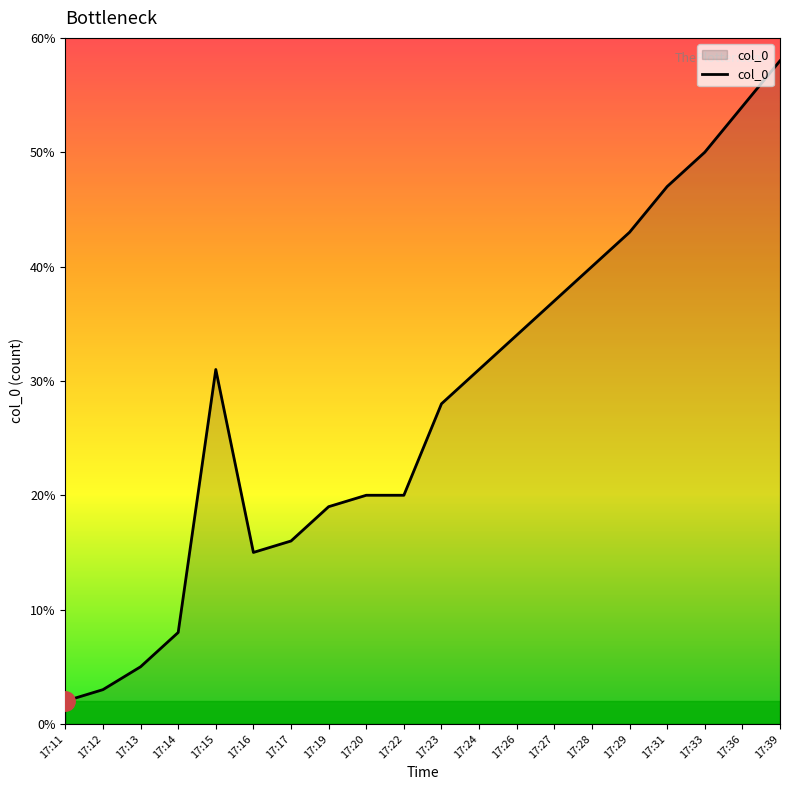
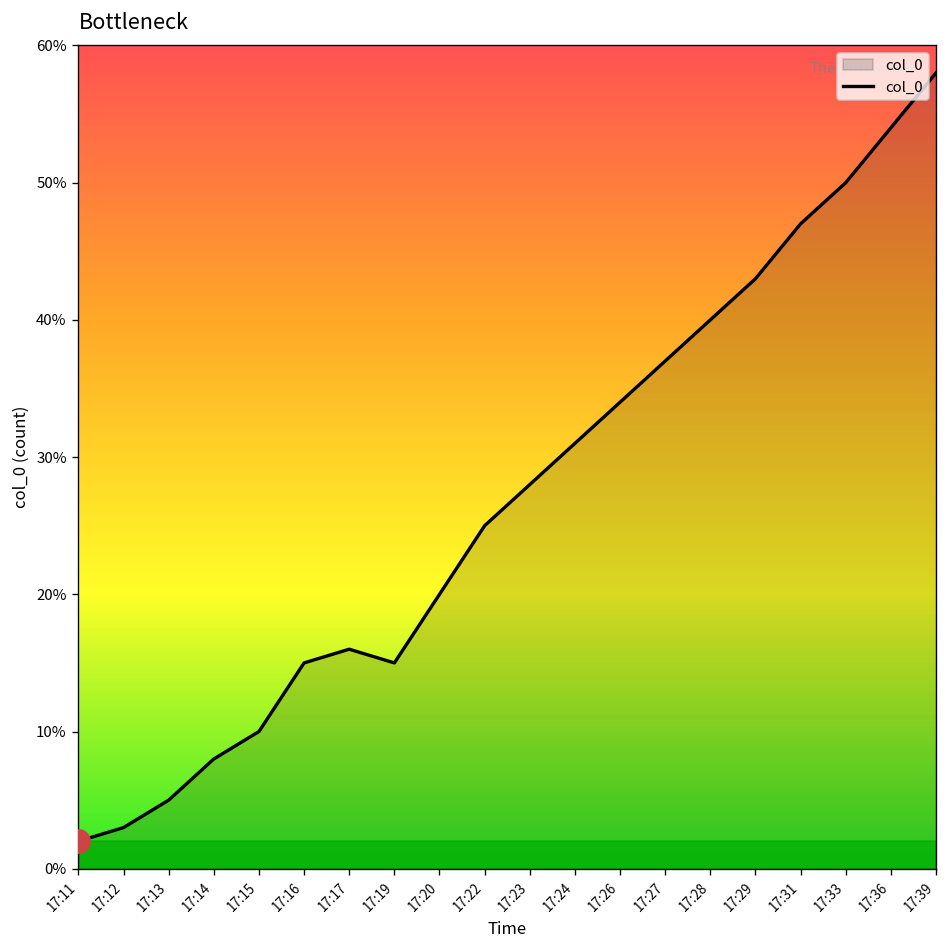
  {
    "col_0": {
      "17:12": "3%",
      "17:13": "5%",
      "17:14": "8%",
-     "17:15": "31%",
+     "17:15": "10%",
      "17:16": "15%",
      "17:17": "16%",
-     "17:19": "19%",
+     "17:19": "15%",
      "17:20": "20%",
-     "17:22": "20%",
+     "17:22": "25%",
      "17:23": "28%",
      "17:24": "31%",
      "17:26": "34%",
      "17:27": "37%",
      "17:28": "40%",
      "17:29": "43%",
      "17:31": "47%",
      "17:33": "50%",
      "17:36": "54%",
      "17:39": "58%"
    }
  }
